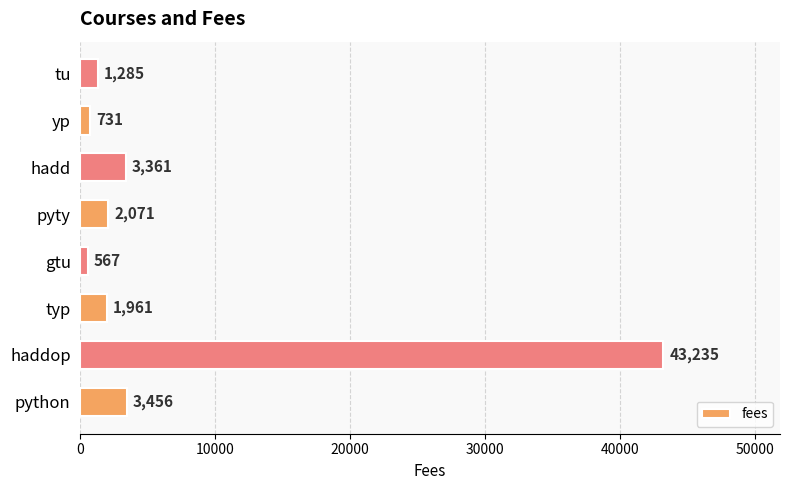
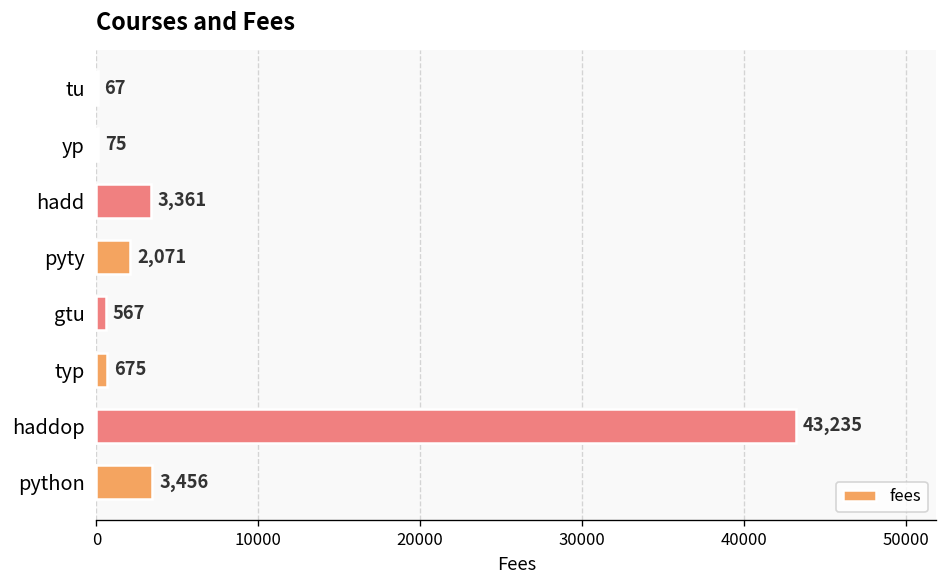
  {
-   "tu": "1,285",
-   "yp": "731",
+   "tu": "67",
+   "yp": "75",
    "hadd": "3,361",
    "pyty": "2,071",
    "gtu": "567",
-   "typ": "1,961",
+   "typ": "675",
    "haddop": "43,235",
    "python": "3,456"
  }
